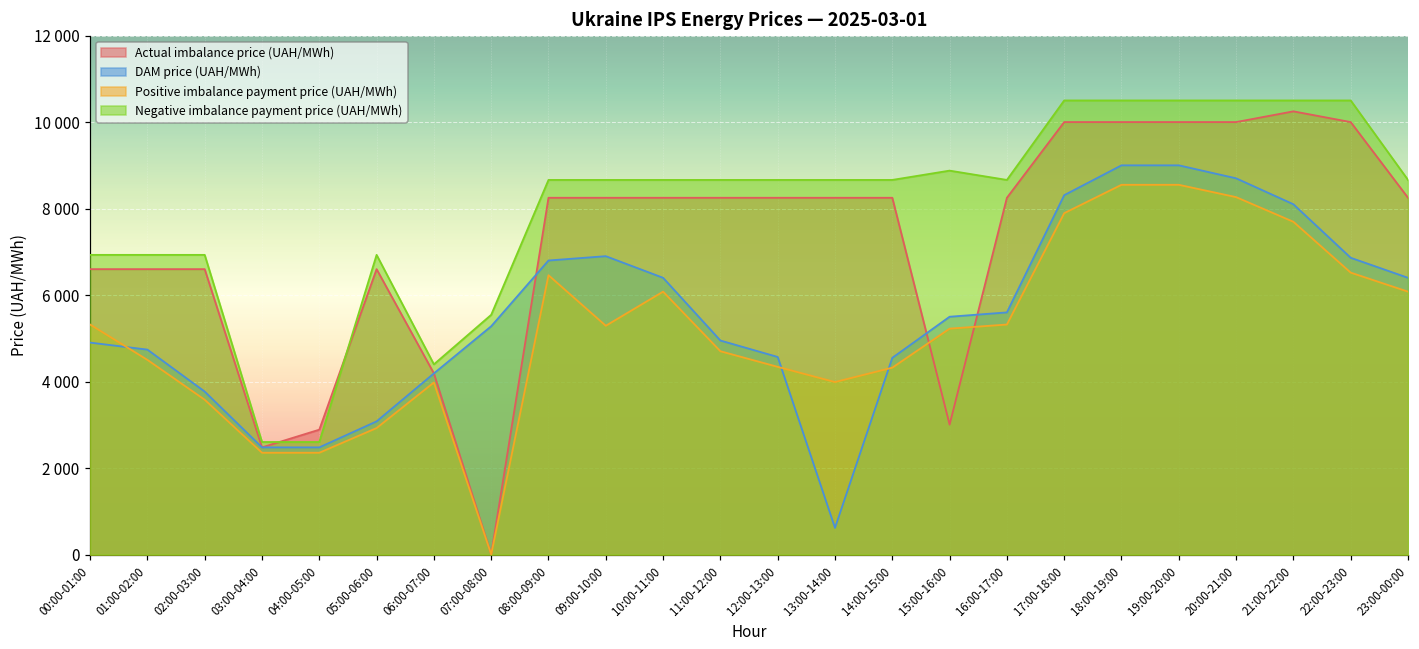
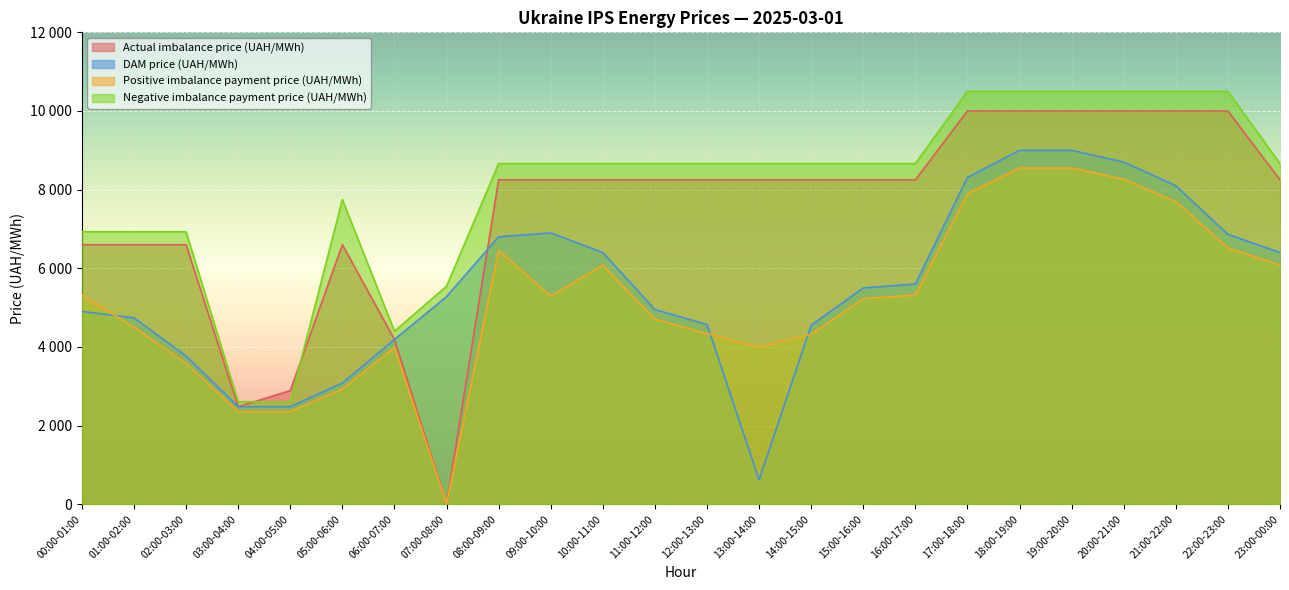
  {
    "Actual imbalance price (UAH/MWh)": {
      "00:00-01:00": 6600,
      "01:00-02:00": 6600,
      "02:00-03:00": 6600,
      "04:00-05:00": 2900,
      "05:00-06:00": 6600,
      "08:00-09:00": 8200,
      "09:00-10:00": 8300,
      "10:00-11:00": 8300,
      "11:00-12:00": 8300,
      "12:00-13:00": 8300,
      "13:00-14:00": 8300,
      "14:00-15:00": 8300,
-     "15:00-16:00": 3000,
+     "15:00-16:00": 8200,
      "16:00-17:00": 8200,
      "17:00-18:00": 10000,
      "18:00-19:00": 10000,
      "19:00-20:00": 10000,
      "20:00-21:00": 10000,
-     "21:00-22:00": 10200,
+     "21:00-22:00": 10000,
      "22:00-23:00": 10000,
      "23:00-00:00": 8200
    },
    "DAM price (UAH/MWh)": {
      "00:00-01:00": 4900,
      "01:00-02:00": 4700,
      "02:00-03:00": 3800,
      "04:00-05:00": 2500,
      "05:00-06:00": 3100,
      "07:00-08:00": 5300,
      "08:00-09:00": 6800,
      "09:00-10:00": 6900,
      "10:00-11:00": 6400,
      "11:00-12:00": 5000,
      "12:00-13:00": 4600,
      "13:00-14:00": 600,
      "14:00-15:00": 4600,
      "15:00-16:00": 5500,
      "16:00-17:00": 5600,
      "17:00-18:00": 8300,
      "18:00-19:00": 9000,
      "19:00-20:00": 9000,
      "20:00-21:00": 8700,
      "21:00-22:00": 8100,
      "22:00-23:00": 6900,
      "23:00-00:00": 6400
    },
    "Positive imbalance payment price (UAH/MWh)": {
      "00:00-01:00": 5300,
      "01:00-02:00": 4500,
      "02:00-03:00": 3600,
      "03:00-04:00": 2400,
      "04:00-05:00": 2400,
      "05:00-06:00": 2900,
      "06:00-07:00": 4000,
      "08:00-09:00": 6500,
      "09:00-10:00": 5300,
      "10:00-11:00": 6100,
      "11:00-12:00": 4700,
      "12:00-13:00": 4300,
      "13:00-14:00": 4000,
      "14:00-15:00": 4300,
      "15:00-16:00": 5200,
      "16:00-17:00": 5300,
      "17:00-18:00": 7900,
      "18:00-19:00": 8600,
      "19:00-20:00": 8600,
      "20:00-21:00": 8300,
      "21:00-22:00": 7700,
      "22:00-23:00": 6500,
      "23:00-00:00": 6100
    },
    "Negative imbalance payment price (UAH/MWh)": {
      "00:00-01:00": 6900,
      "01:00-02:00": 6900,
      "02:00-03:00": 6900,
      "03:00-04:00": 2600,
      "04:00-05:00": 2600,
-     "05:00-06:00": 6900,
+     "05:00-06:00": 7700,
      "06:00-07:00": 4400,
      "07:00-08:00": 5500,
      "08:00-09:00": 8700,
      "09:00-10:00": 8700,
      "10:00-11:00": 8700,
      "11:00-12:00": 8700,
      "12:00-13:00": 8700,
      "13:00-14:00": 8700,
      "14:00-15:00": 8700,
-     "15:00-16:00": 8900,
+     "15:00-16:00": 8700,
      "16:00-17:00": 8700,
      "17:00-18:00": 10500,
      "18:00-19:00": 10500,
      "19:00-20:00": 10500,
      "20:00-21:00": 10500,
      "21:00-22:00": 10500,
      "22:00-23:00": 10500,
      "23:00-00:00": 8700
    }
  }
